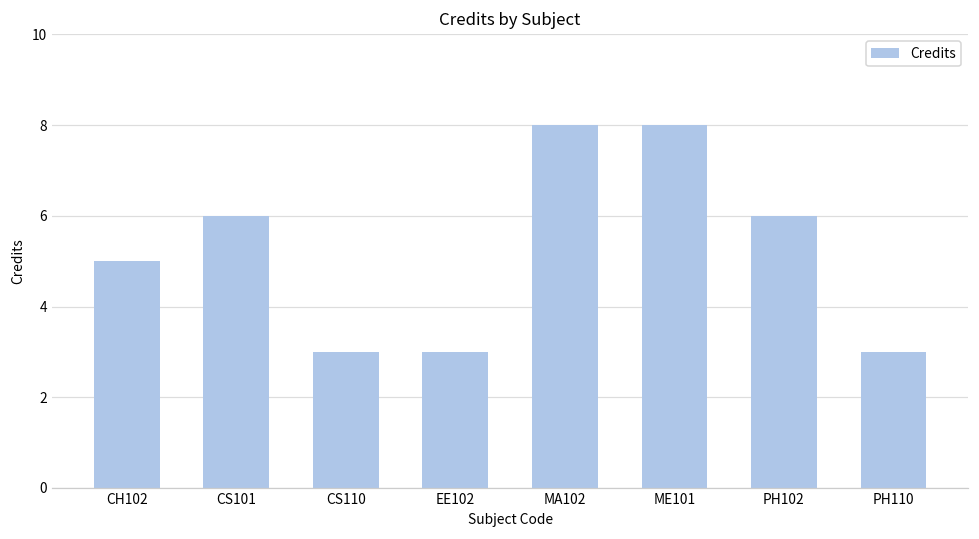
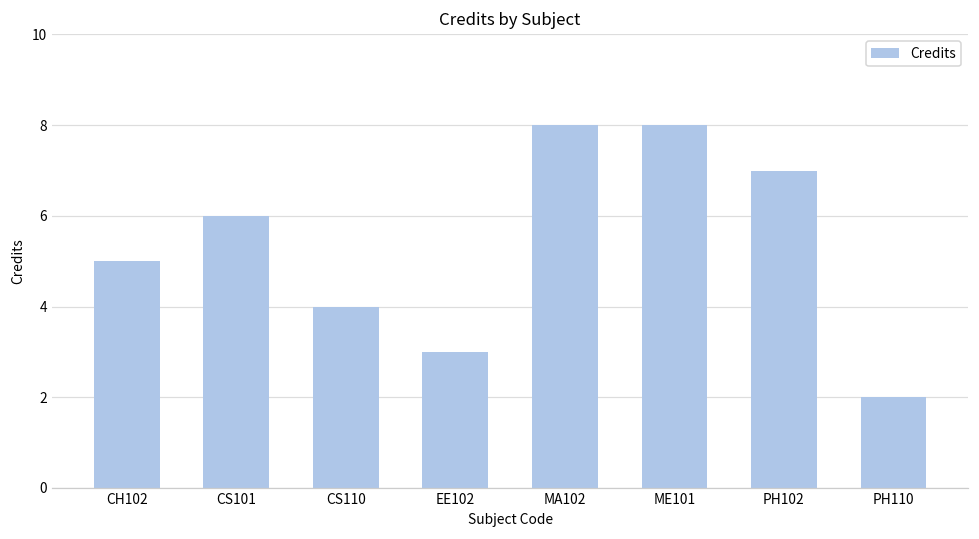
  {
    "CH102": 5,
    "CS101": 6,
-   "CS110": 3,
+   "CS110": 4,
    "EE102": 3,
    "MA102": 8,
    "ME101": 8,
-   "PH102": 6,
-   "PH110": 3
+   "PH102": 7,
+   "PH110": 2
  }
